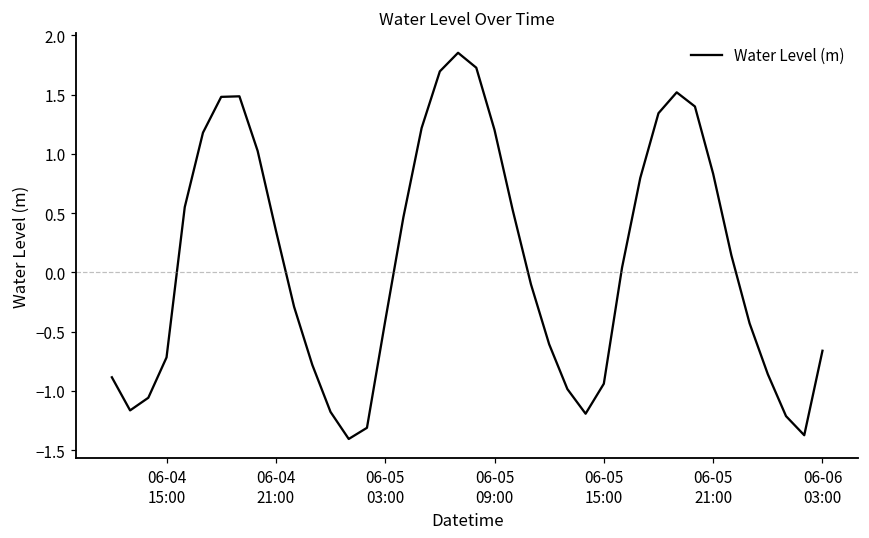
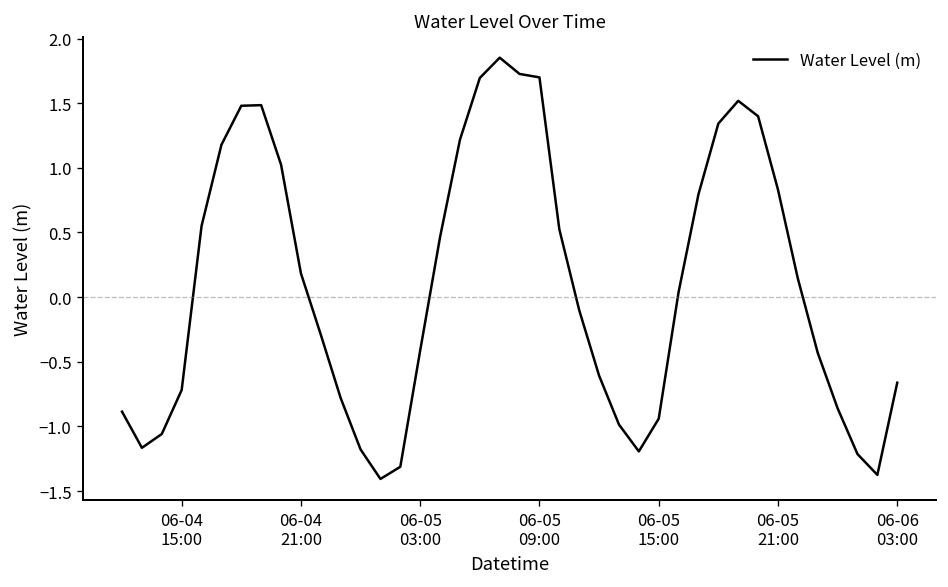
  {
    "06-04 15:00": -0.72,
-   "06-04 21:00": 0.35,
+   "06-04 21:00": 0.18,
    "06-05 03:00": -0.41,
-   "06-05 09:00": 1.20,
+   "06-05 09:00": 1.70,
    "06-05 15:00": -0.94,
    "06-05 21:00": 0.83,
    "06-06 03:00": -0.66
  }
